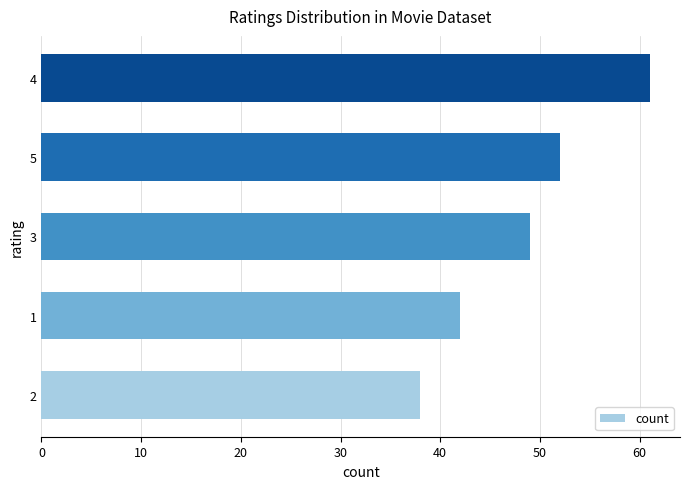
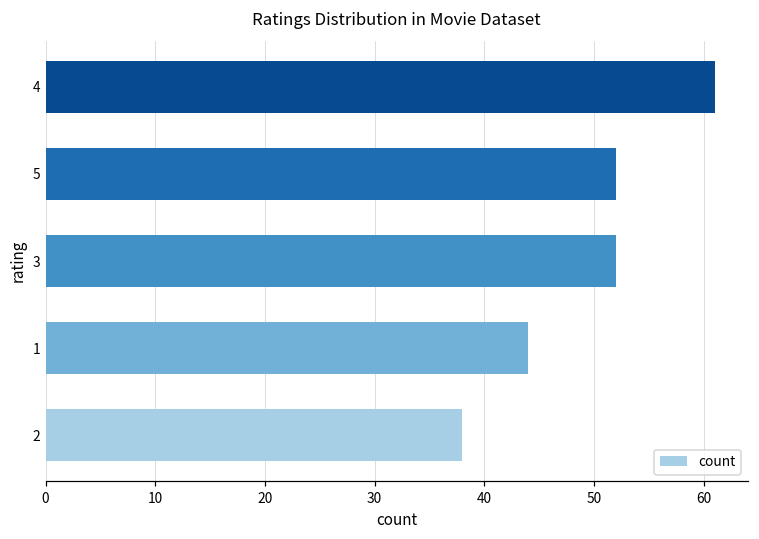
  {
    "4": 61,
    "5": 52,
-   "3": 49,
-   "1": 42,
+   "3": 52,
+   "1": 44,
    "2": 38
  }
